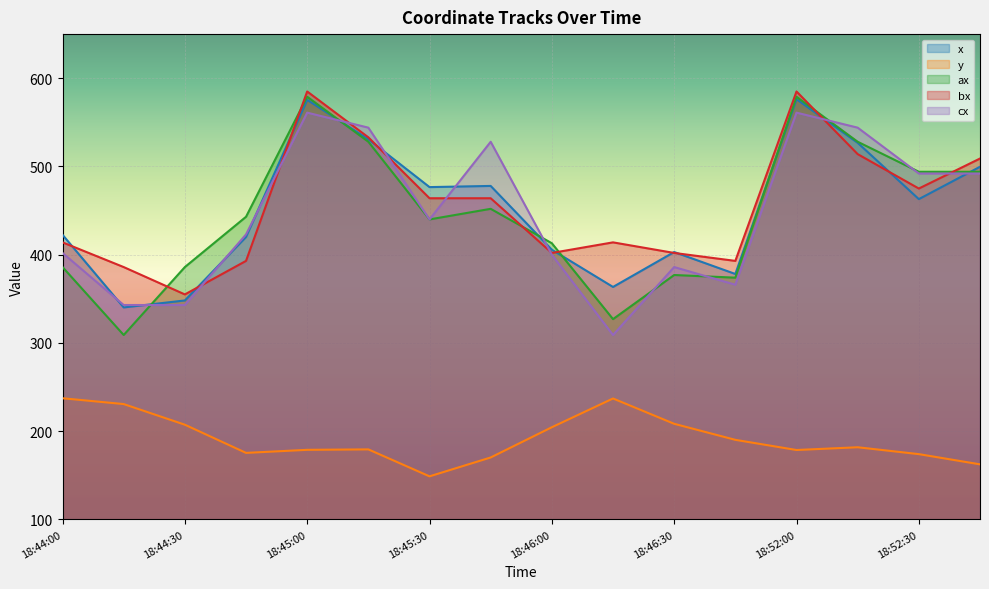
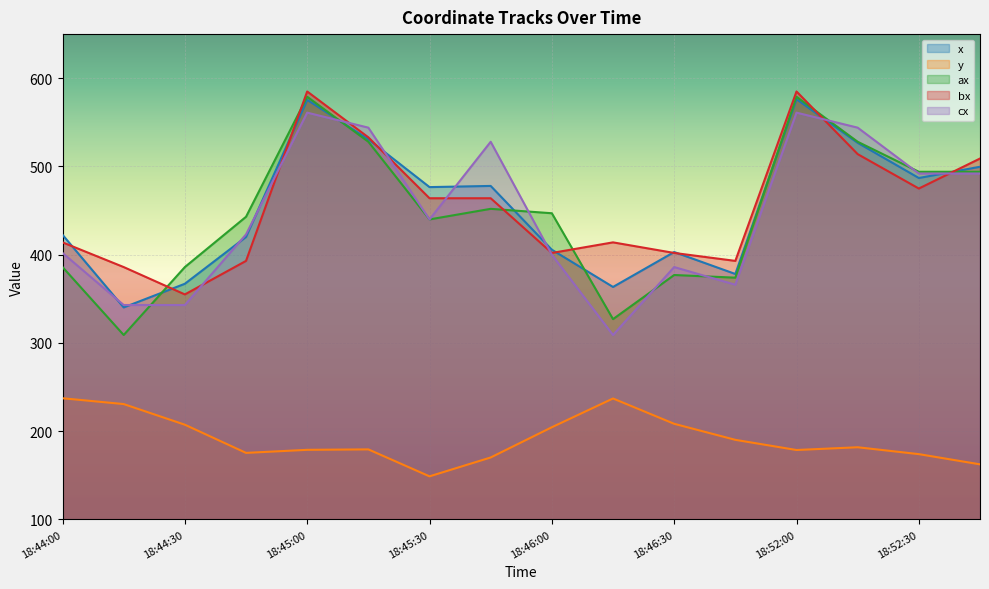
  {
    "x": {
      "18:44:00": 420,
-     "18:44:30": 350,
+     "18:44:30": 370,
      "18:45:00": 580,
      "18:45:30": 480,
      "18:46:00": 410,
-     "18:52:30": 460
+     "18:52:30": 490
    },
    "ax": {
      "18:44:00": 390,
      "18:44:30": 390,
      "18:45:00": 580,
-     "18:46:00": 410,
+     "18:46:00": 450,
      "18:46:30": 380
    },
    "cx": {
      "18:44:00": 400,
      "18:44:30": 340,
      "18:45:00": 560,
      "18:46:30": 390,
      "18:52:00": 560
    }
  }
